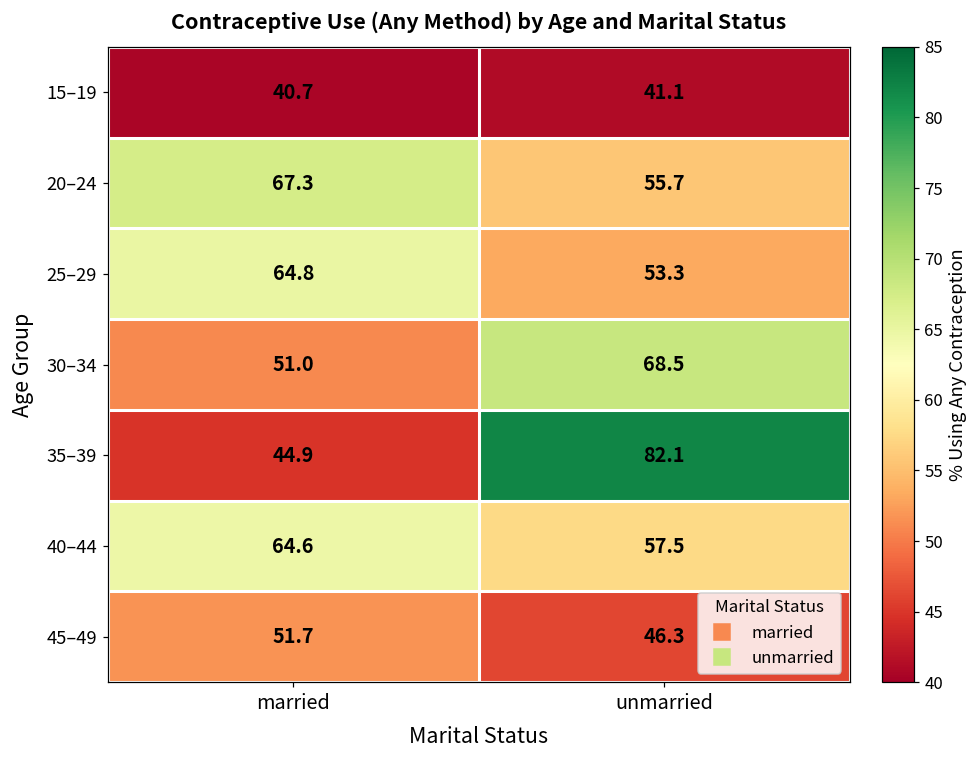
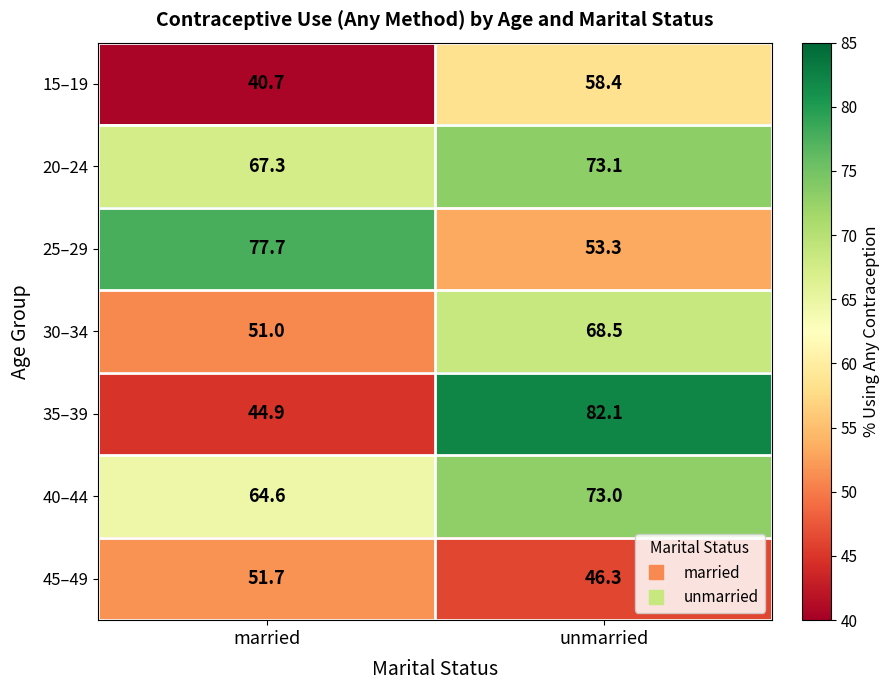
  {
    "15–19": {
      "married": 40.7,
-     "unmarried": 41.1
+     "unmarried": 58.4
    },
    "20–24": {
      "married": 67.3,
-     "unmarried": 55.7
+     "unmarried": 73.1
    },
    "25–29": {
-     "married": 64.8,
+     "married": 77.7,
      "unmarried": 53.3
    },
    "30–34": {
      "married": 51.0,
      "unmarried": 68.5
    },
    "35–39": {
      "married": 44.9,
      "unmarried": 82.1
    },
    "40–44": {
      "married": 64.6,
-     "unmarried": 57.5
+     "unmarried": 73.0
    },
    "45–49": {
      "married": 51.7,
      "unmarried": 46.3
    }
  }
